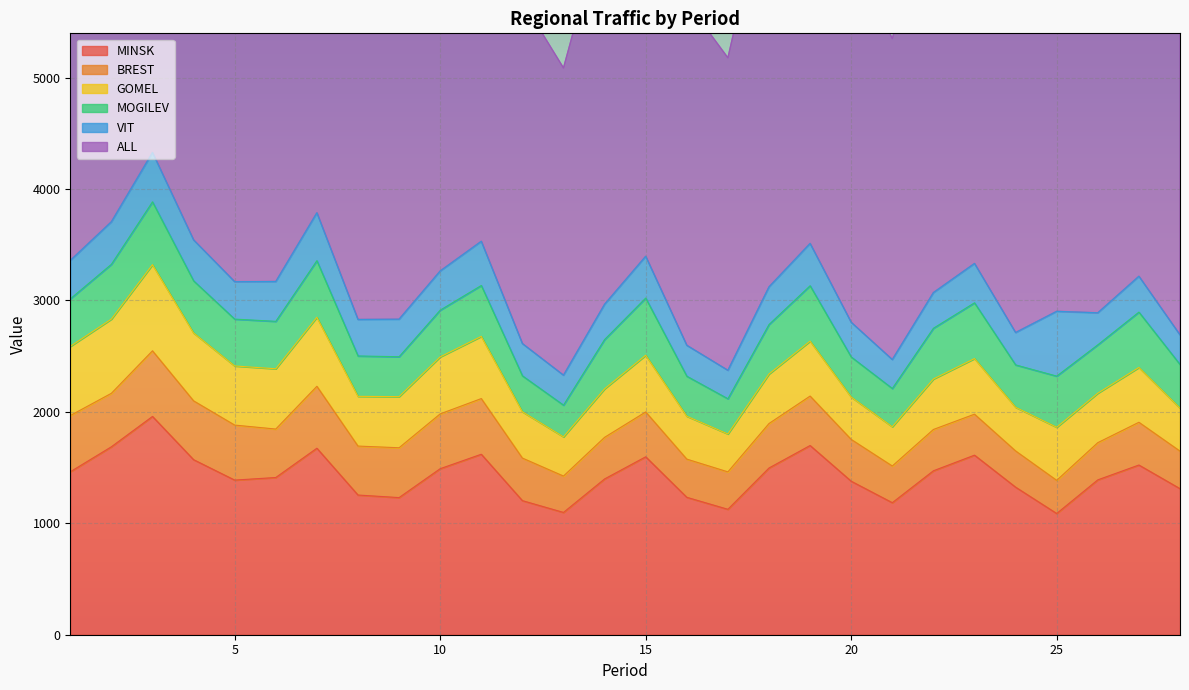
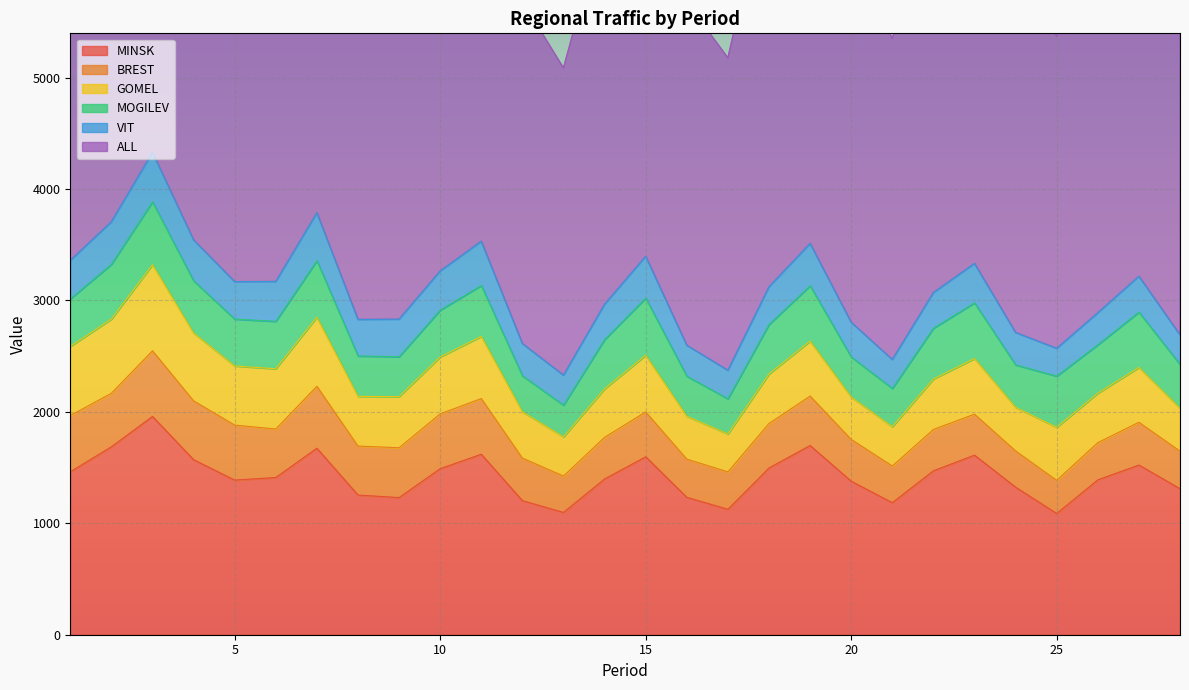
  {
    "GOMEL": {
      "5": 530,
      "10": 510,
      "15": 510,
      "20": 380,
      "25": 480
    },
    "MOGILEV": {
      "5": 420,
      "10": 420,
      "15": 510,
      "20": 360,
      "25": 460
    },
    "VIT": {
      "5": 340,
      "10": 350,
      "15": 380,
      "20": 310,
-     "25": 580
+     "25": 250
    }
  }
